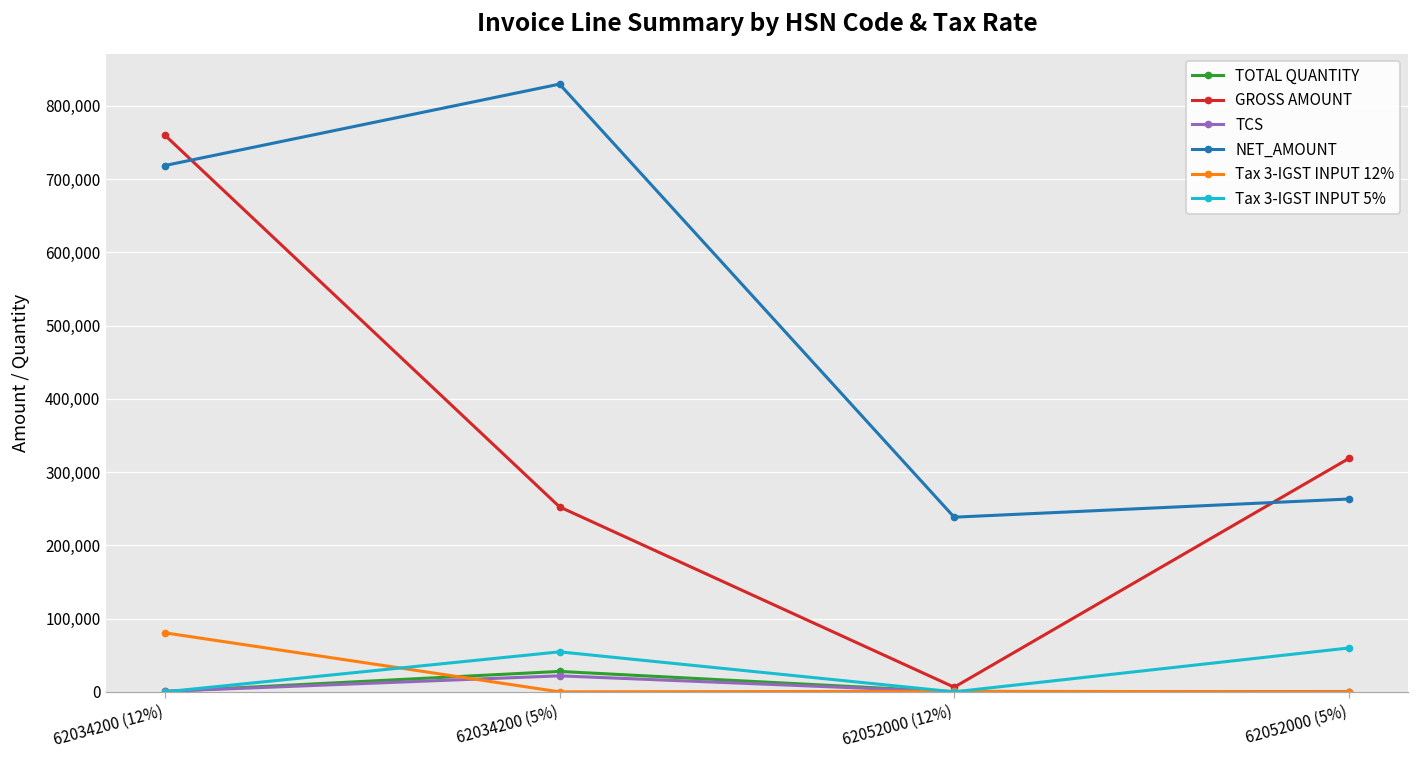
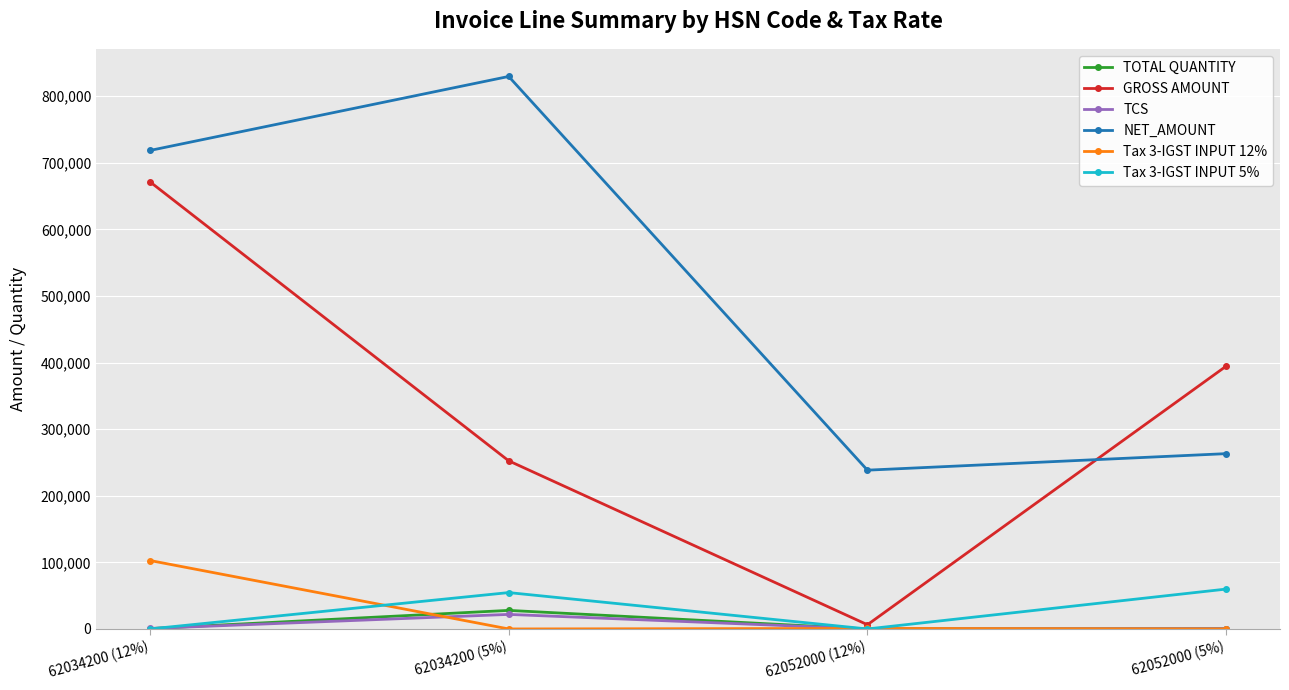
  {
    "TOTAL QUANTITY": {
      "62034200 (5%)": "30,000"
    },
    "GROSS AMOUNT": {
-     "62034200 (12%)": "760,000",
+     "62034200 (12%)": "670,000",
      "62034200 (5%)": "250,000",
      "62052000 (12%)": "10,000",
-     "62052000 (5%)": "320,000"
+     "62052000 (5%)": "390,000"
    },
    "TCS": {
      "62034200 (5%)": "20,000"
    },
    "NET_AMOUNT": {
      "62034200 (12%)": "720,000",
      "62034200 (5%)": "830,000",
      "62052000 (12%)": "240,000",
      "62052000 (5%)": "260,000"
    },
    "Tax 3-IGST INPUT 12%": {
-     "62034200 (12%)": "80,000",
+     "62034200 (12%)": "100,000",
      "62034200 (5%)": "0"
    },
    "Tax 3-IGST INPUT 5%": {
      "62034200 (5%)": "50,000",
      "62052000 (5%)": "60,000"
    }
  }
